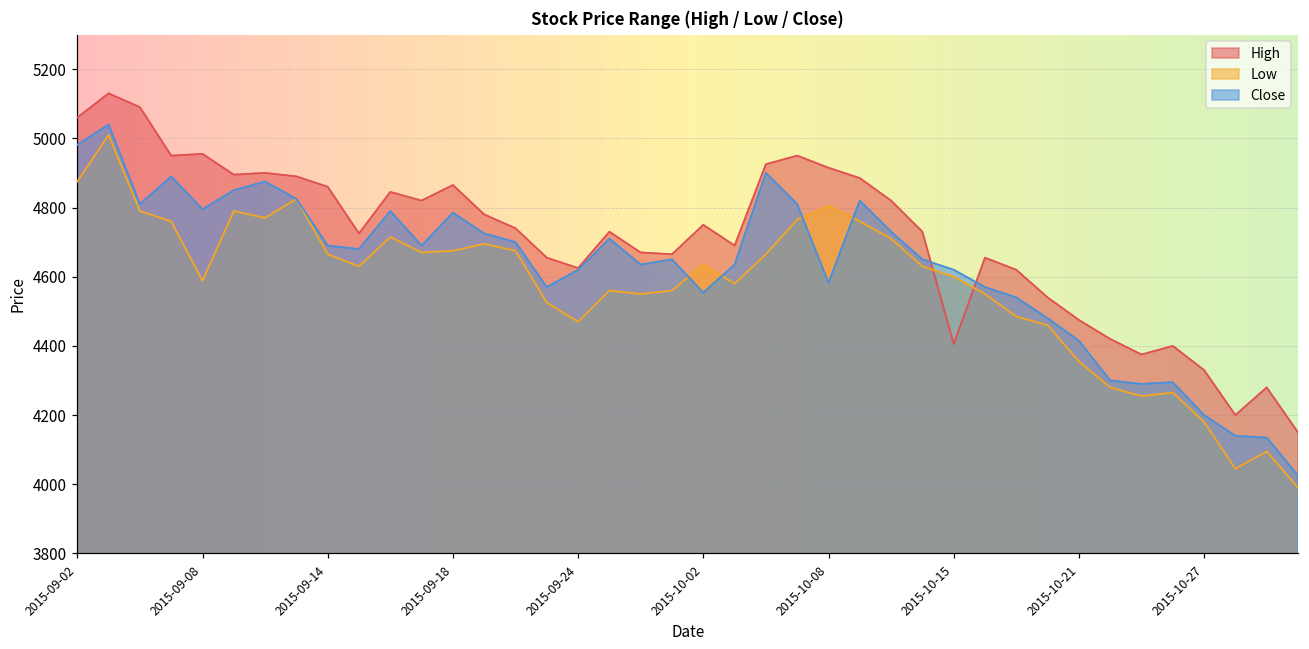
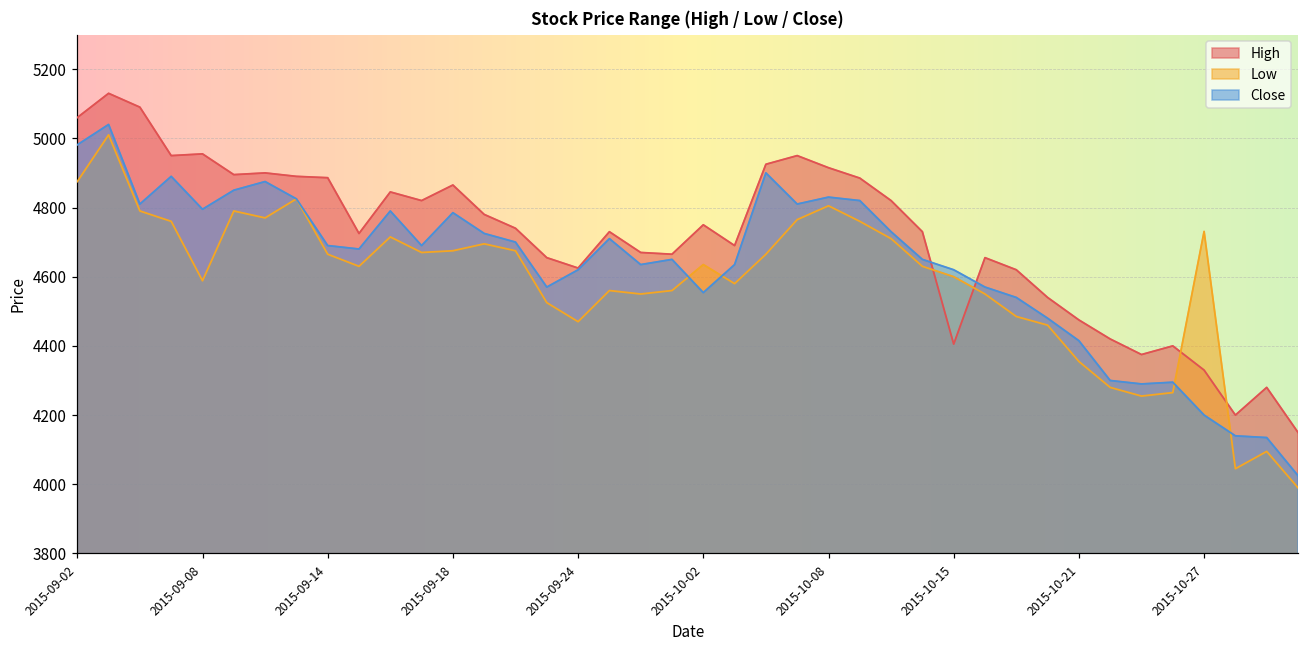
  {
    "High": {
      "2015-09-02": 5060,
      "2015-09-08": 4960,
-     "2015-09-14": 4860,
+     "2015-09-14": 4890,
      "2015-09-18": 4870,
      "2015-10-02": 4750,
      "2015-10-08": 4920,
      "2015-10-15": 4410,
      "2015-10-21": 4480,
      "2015-10-27": 4330
    },
    "Low": {
      "2015-09-02": 4880,
      "2015-09-08": 4590,
      "2015-09-14": 4670,
      "2015-09-18": 4680,
      "2015-09-24": 4470,
      "2015-10-02": 4640,
      "2015-10-08": 4810,
      "2015-10-15": 4600,
      "2015-10-21": 4360,
-     "2015-10-27": 4180
+     "2015-10-27": 4730
    },
    "Close": {
      "2015-09-02": 4980,
      "2015-09-08": 4800,
      "2015-09-14": 4690,
      "2015-09-18": 4790,
      "2015-10-02": 4550,
-     "2015-10-08": 4580,
+     "2015-10-08": 4830,
      "2015-10-15": 4620,
      "2015-10-21": 4420,
      "2015-10-27": 4200
    }
  }
